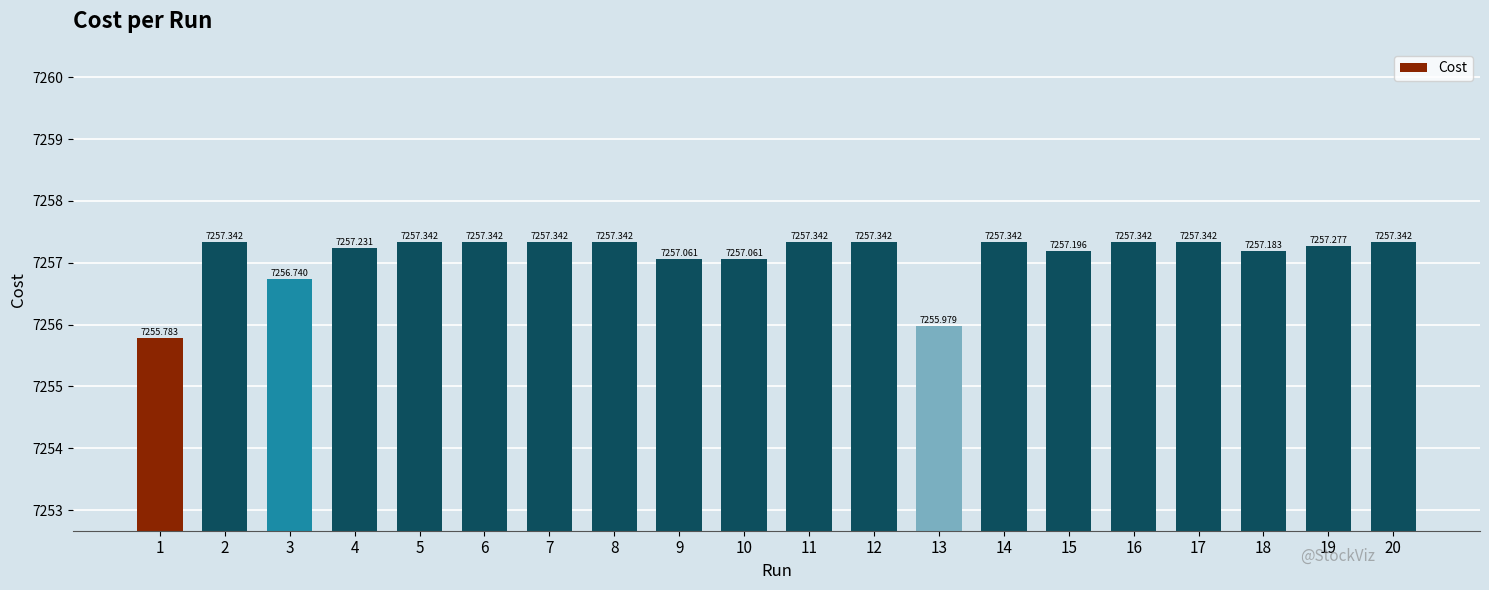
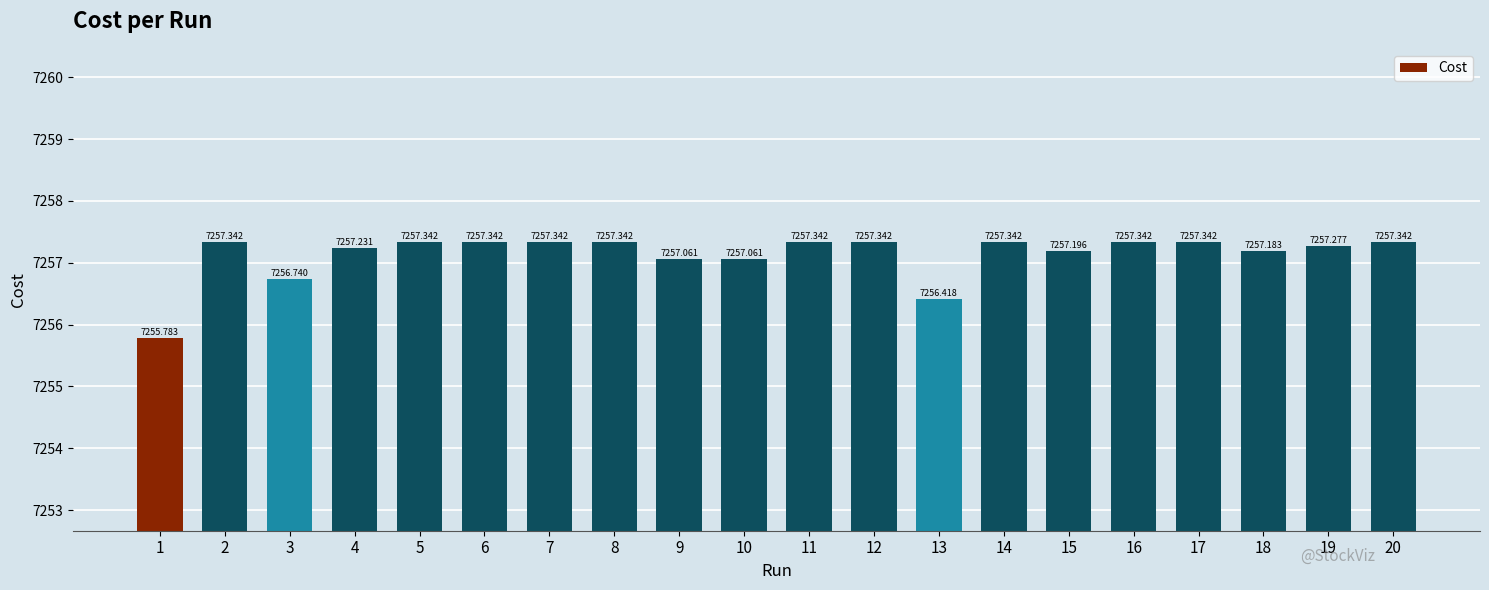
  {
    "1": 7255.783,
    "2": 7257.342,
    "3": 7256.740,
    "4": 7257.231,
    "5": 7257.342,
    "6": 7257.342,
    "7": 7257.342,
    "8": 7257.342,
    "9": 7257.061,
    "10": 7257.061,
    "11": 7257.342,
    "12": 7257.342,
-   "13": 7255.979,
+   "13": 7256.418,
    "14": 7257.342,
    "15": 7257.196,
    "16": 7257.342,
    "17": 7257.342,
    "18": 7257.183,
    "19": 7257.277,
    "20": 7257.342
  }
